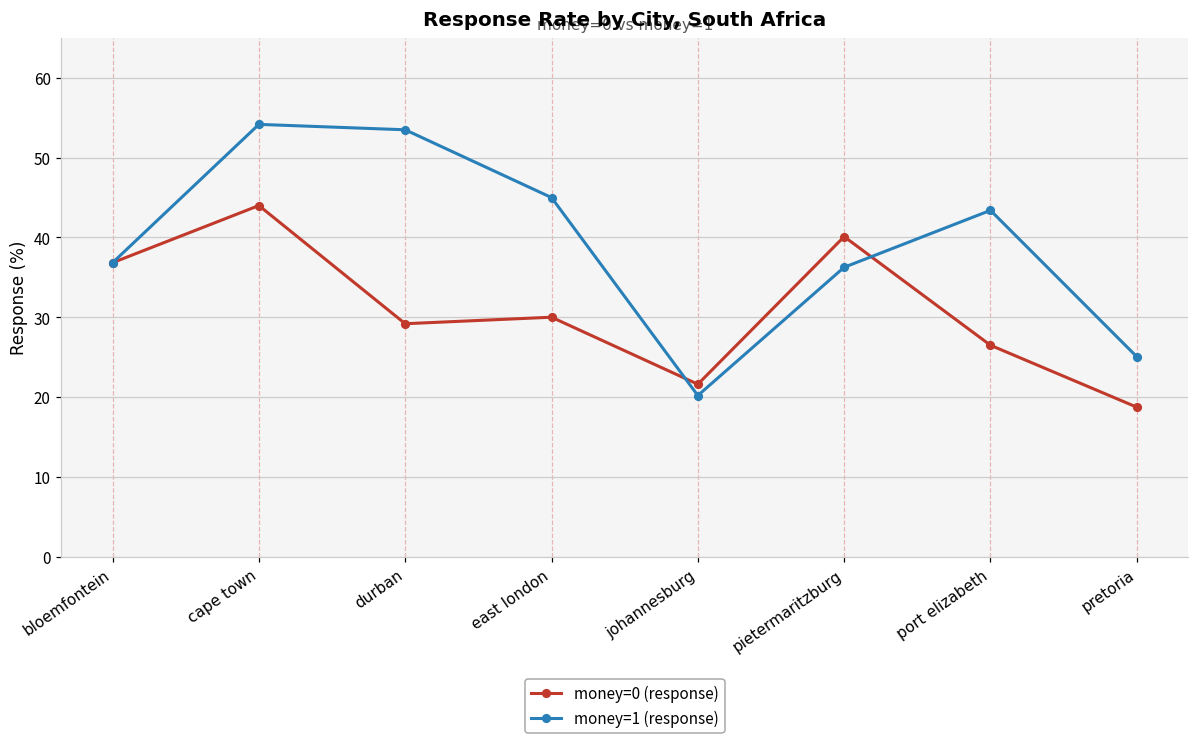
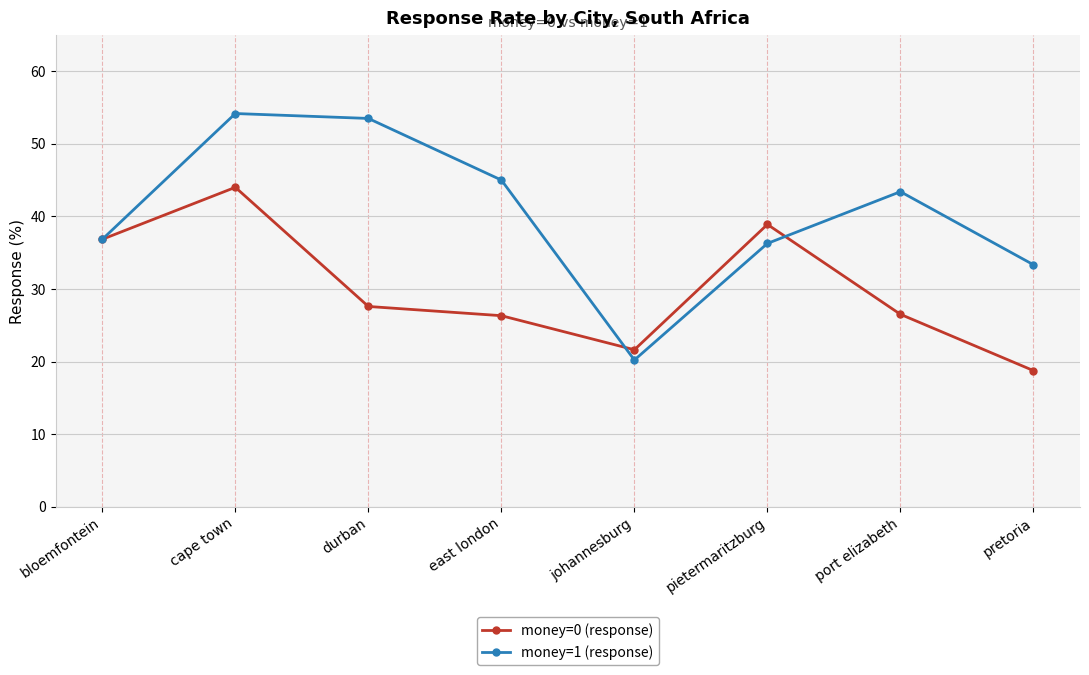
  {
    "money=0 (response)": {
      "cape town": 44,
-     "durban": 29,
-     "east london": 30,
+     "durban": 28,
+     "east london": 26,
      "johannesburg": 22,
-     "pietermaritzburg": 40,
+     "pietermaritzburg": 39,
      "port elizabeth": 27,
      "pretoria": 19
    },
    "money=1 (response)": {
      "cape town": 54,
      "durban": 53,
      "east london": 45,
      "johannesburg": 20,
      "pietermaritzburg": 36,
      "port elizabeth": 43,
-     "pretoria": 25
+     "pretoria": 33
    }
  }
